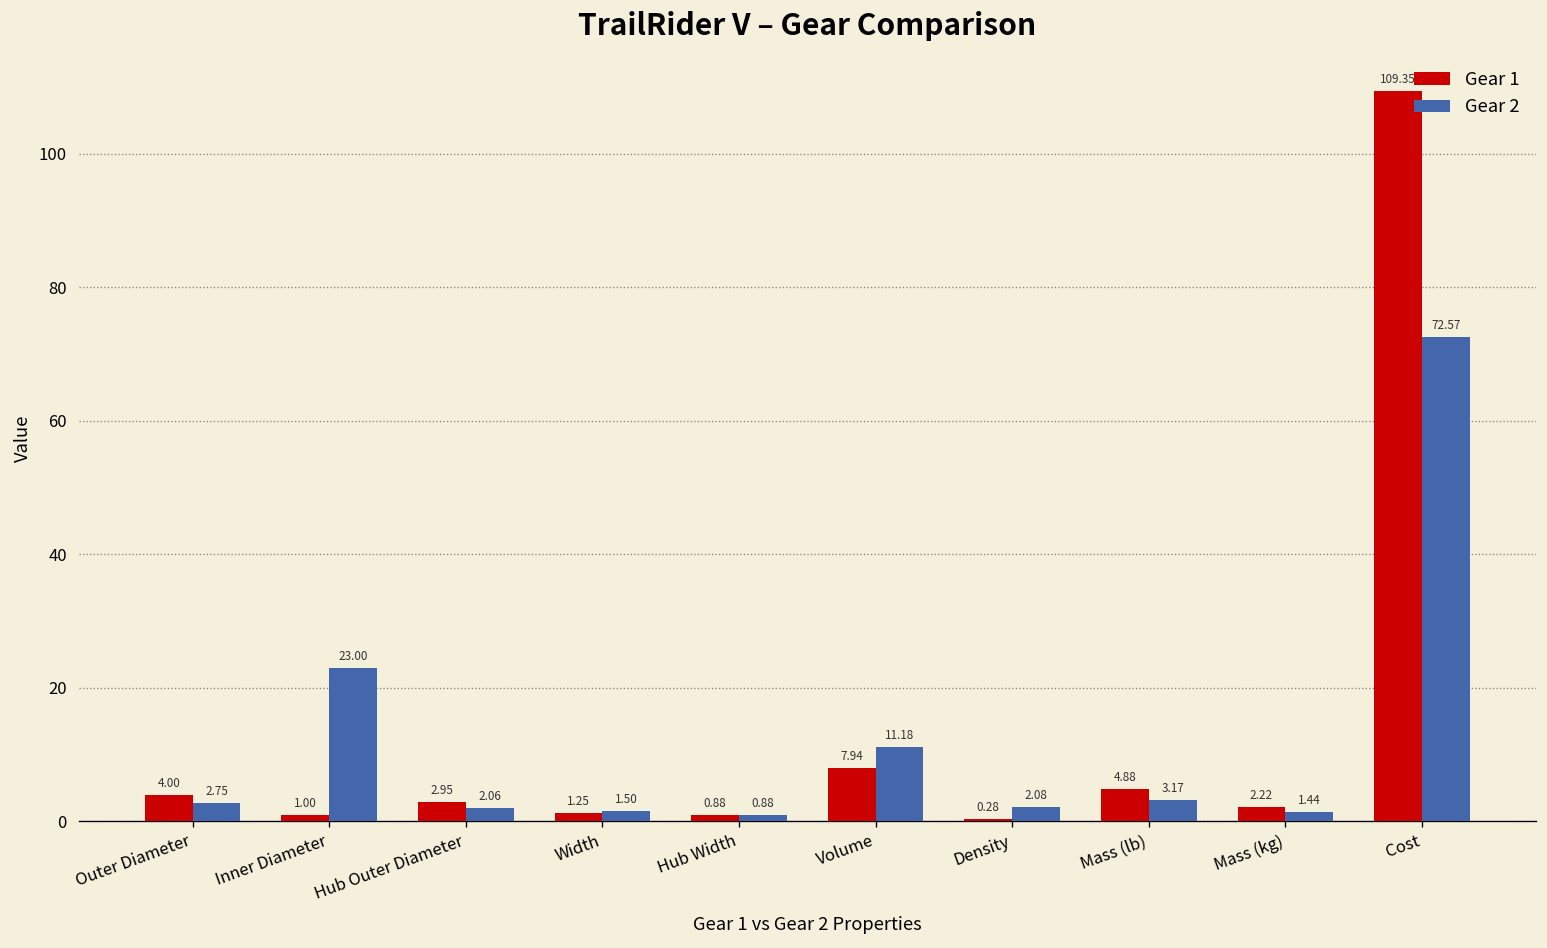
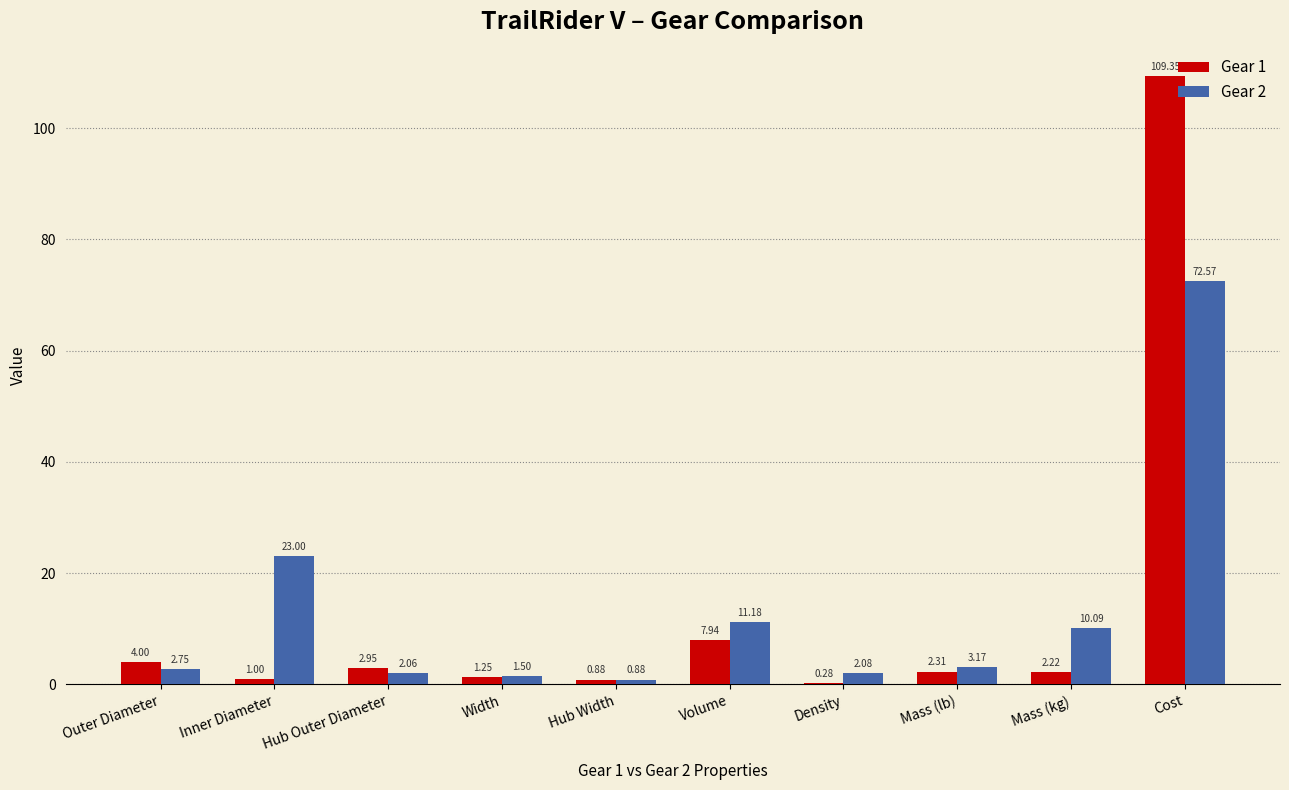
  {
    "Gear 1": {
      "Outer Diameter": 4.00,
      "Inner Diameter": 1.00,
      "Hub Outer Diameter": 2.95,
      "Width": 1.25,
      "Hub Width": 0.88,
      "Volume": 7.94,
      "Density": 0.28,
-     "Mass (lb)": 4.88,
+     "Mass (lb)": 2.31,
      "Mass (kg)": 2.22,
      "Cost": 109.35
    },
    "Gear 2": {
      "Outer Diameter": 2.75,
      "Inner Diameter": 23.00,
      "Hub Outer Diameter": 2.06,
      "Width": 1.50,
      "Hub Width": 0.88,
      "Volume": 11.18,
      "Density": 2.08,
      "Mass (lb)": 3.17,
-     "Mass (kg)": 1.44,
+     "Mass (kg)": 10.09,
      "Cost": 72.57
    }
  }
